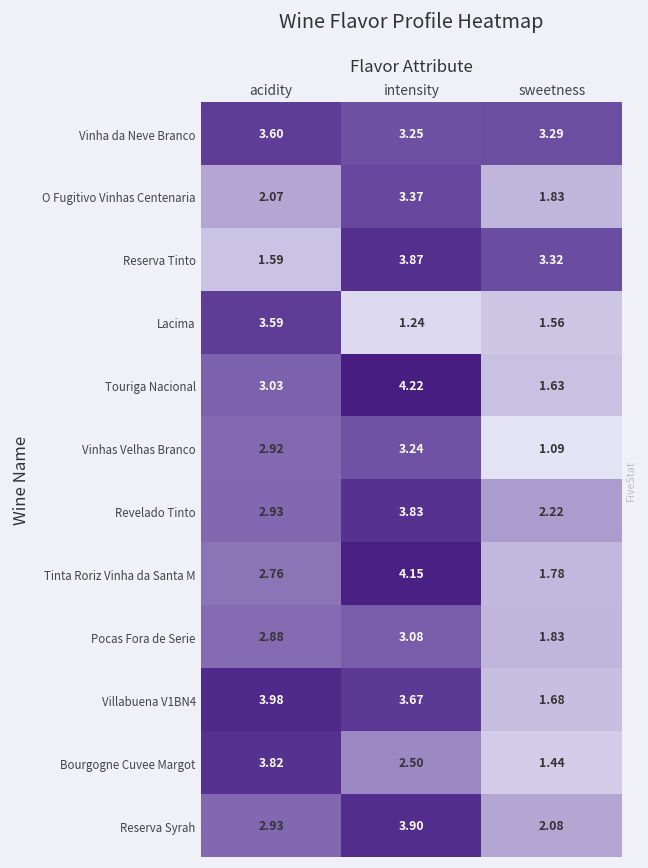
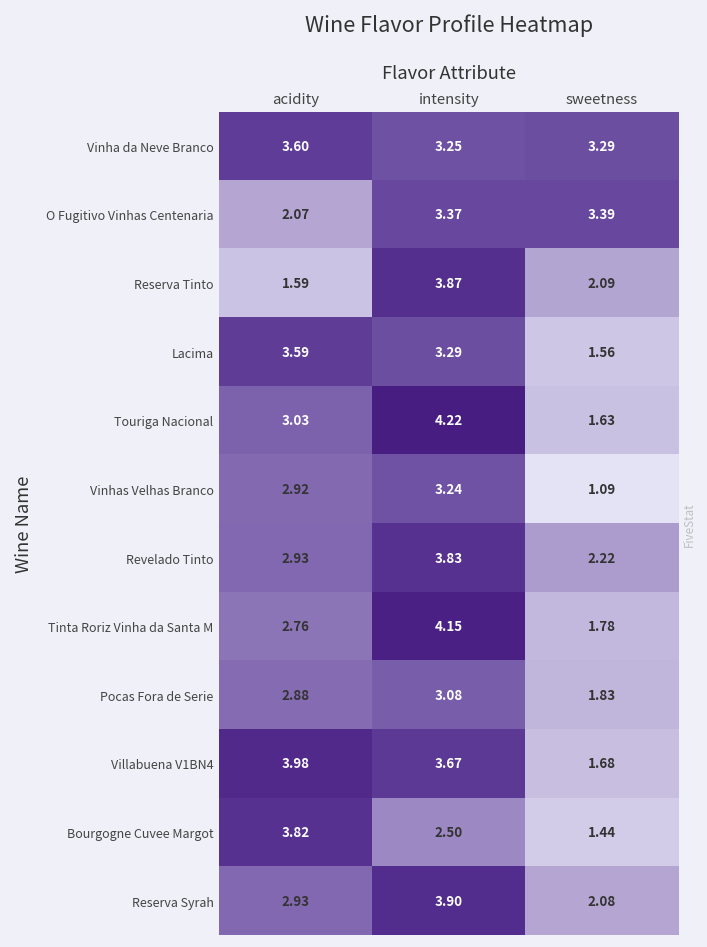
  {
    "Vinha da Neve Branco": {
      "acidity": 3.60,
      "intensity": 3.25,
      "sweetness": 3.29
    },
    "O Fugitivo Vinhas Centenaria": {
      "acidity": 2.07,
      "intensity": 3.37,
-     "sweetness": 1.83
+     "sweetness": 3.39
    },
    "Reserva Tinto": {
      "acidity": 1.59,
      "intensity": 3.87,
-     "sweetness": 3.32
+     "sweetness": 2.09
    },
    "Lacima": {
      "acidity": 3.59,
-     "intensity": 1.24,
+     "intensity": 3.29,
      "sweetness": 1.56
    },
    "Touriga Nacional": {
      "acidity": 3.03,
      "intensity": 4.22,
      "sweetness": 1.63
    },
    "Vinhas Velhas Branco": {
      "acidity": 2.92,
      "intensity": 3.24,
      "sweetness": 1.09
    },
    "Revelado Tinto": {
      "acidity": 2.93,
      "intensity": 3.83,
      "sweetness": 2.22
    },
    "Tinta Roriz Vinha da Santa M": {
      "acidity": 2.76,
      "intensity": 4.15,
      "sweetness": 1.78
    },
    "Pocas Fora de Serie": {
      "acidity": 2.88,
      "intensity": 3.08,
      "sweetness": 1.83
    },
    "Villabuena V1BN4": {
      "acidity": 3.98,
      "intensity": 3.67,
      "sweetness": 1.68
    },
    "Bourgogne Cuvee Margot": {
      "acidity": 3.82,
      "intensity": 2.50,
      "sweetness": 1.44
    },
    "Reserva Syrah": {
      "acidity": 2.93,
      "intensity": 3.90,
      "sweetness": 2.08
    }
  }
